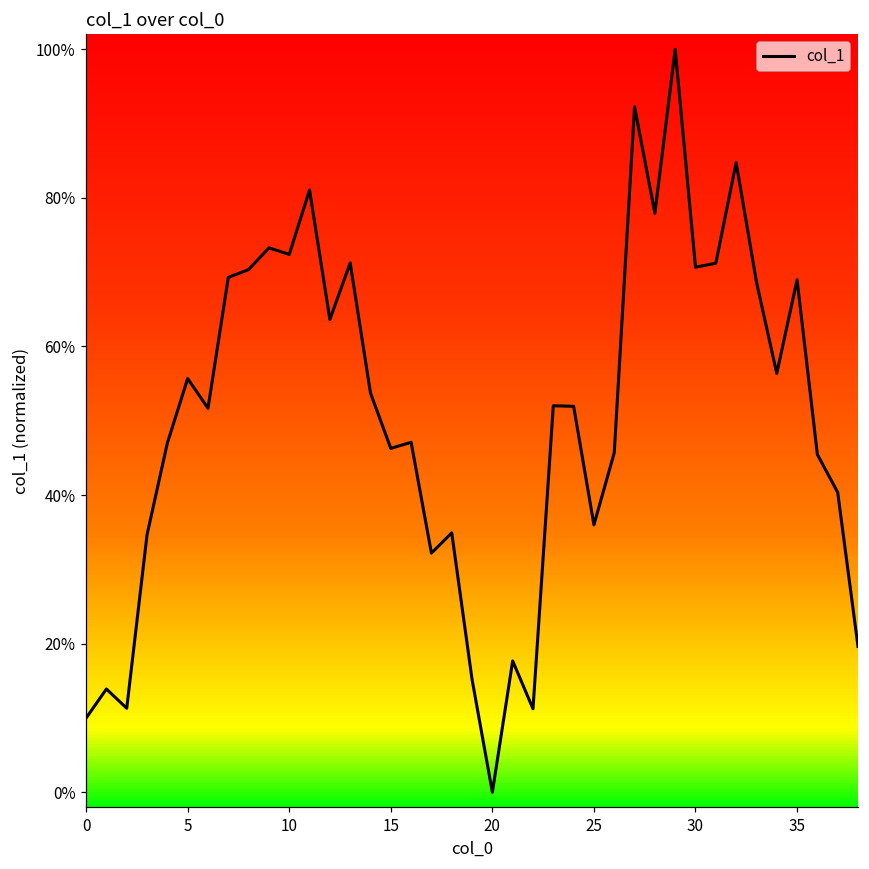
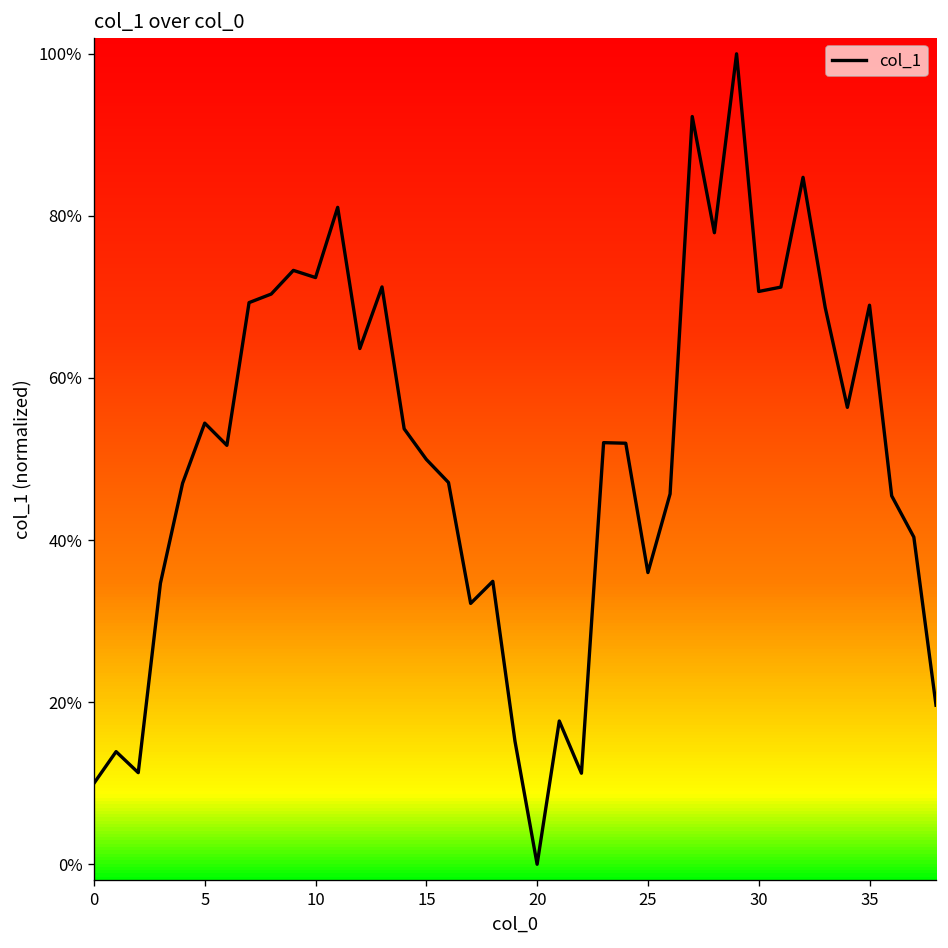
  {
    "0": "10%",
-   "5": "56%",
+   "5": "54%",
    "10": "72%",
-   "15": "46%",
+   "15": "50%",
    "20": "0%",
    "25": "36%",
    "30": "71%",
    "35": "69%"
  }
